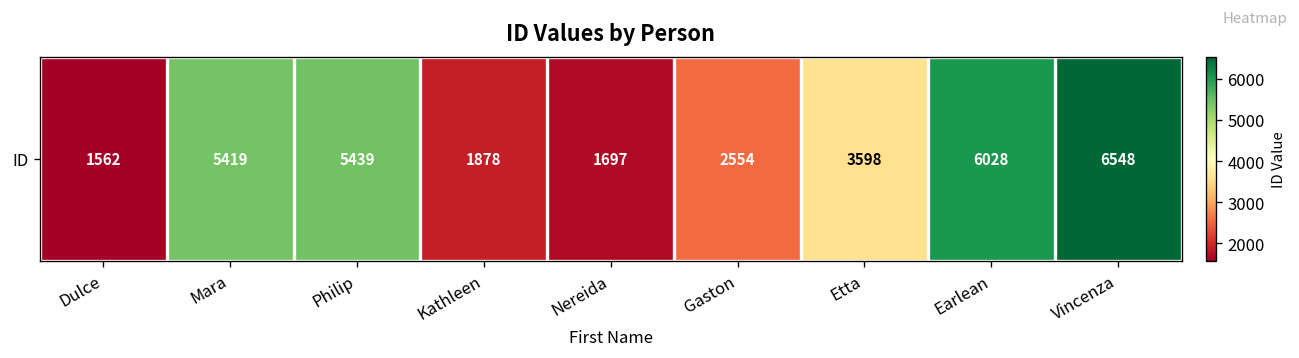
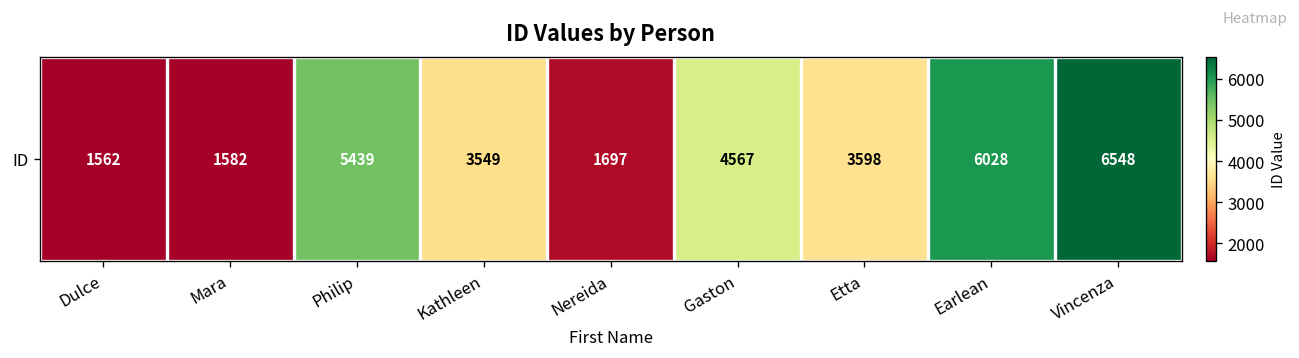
  {
    "ID": {
      "Dulce": 1562,
-     "Mara": 5419,
+     "Mara": 1582,
      "Philip": 5439,
-     "Kathleen": 1878,
+     "Kathleen": 3549,
      "Nereida": 1697,
-     "Gaston": 2554,
+     "Gaston": 4567,
      "Etta": 3598,
      "Earlean": 6028,
      "Vincenza": 6548
    }
  }
